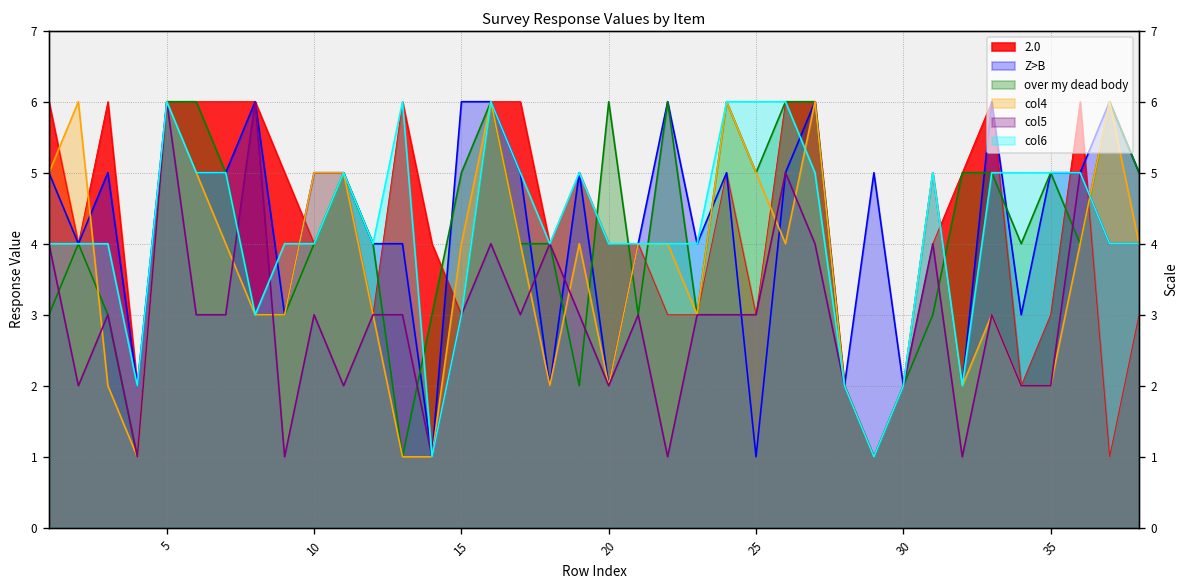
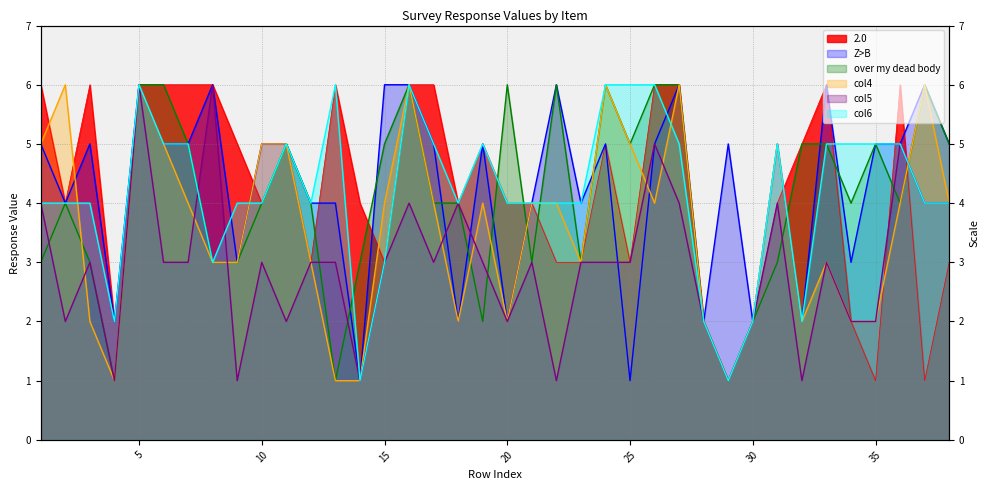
  {
    "2.0": {
-     "35": 3
+     "35": 1
    },
    "Z>B": {
      "15": 6,
      "25": 1
    },
    "over my dead body": {
      "15": 5,
      "20": 6
    },
    "col4": {
      "15": 4
    },
    "col5": {
      "10": 3
    },
    "col6": {
      "25": 6
    }
  }
